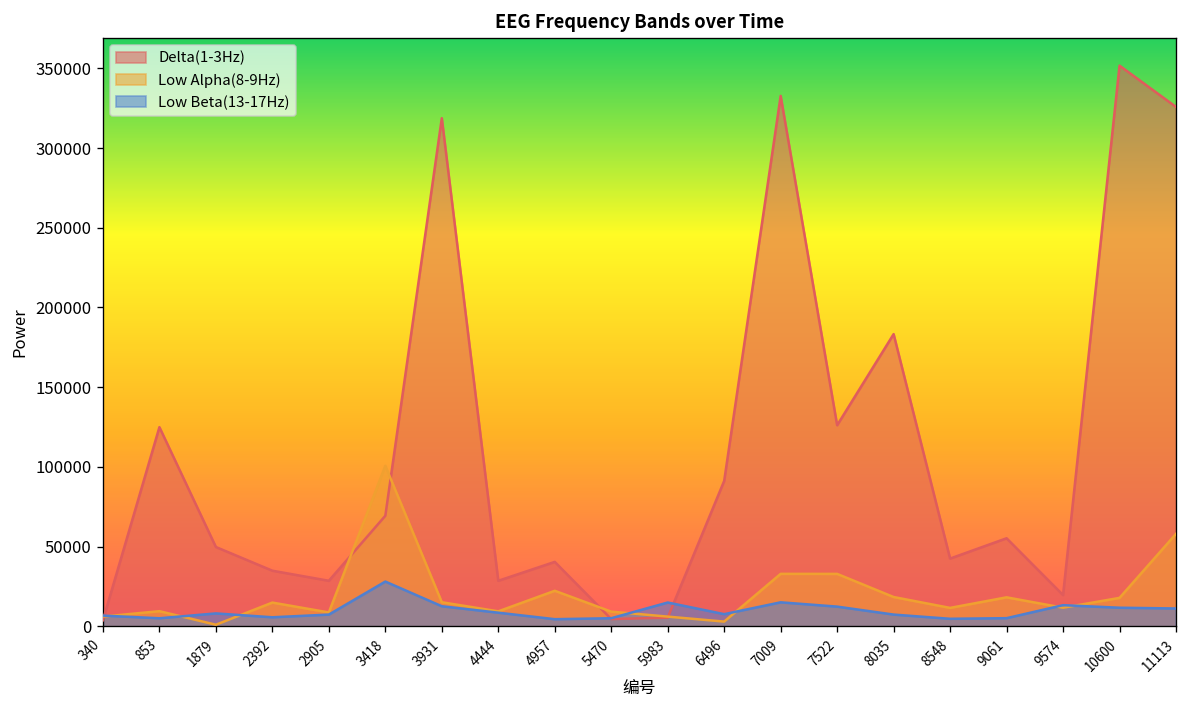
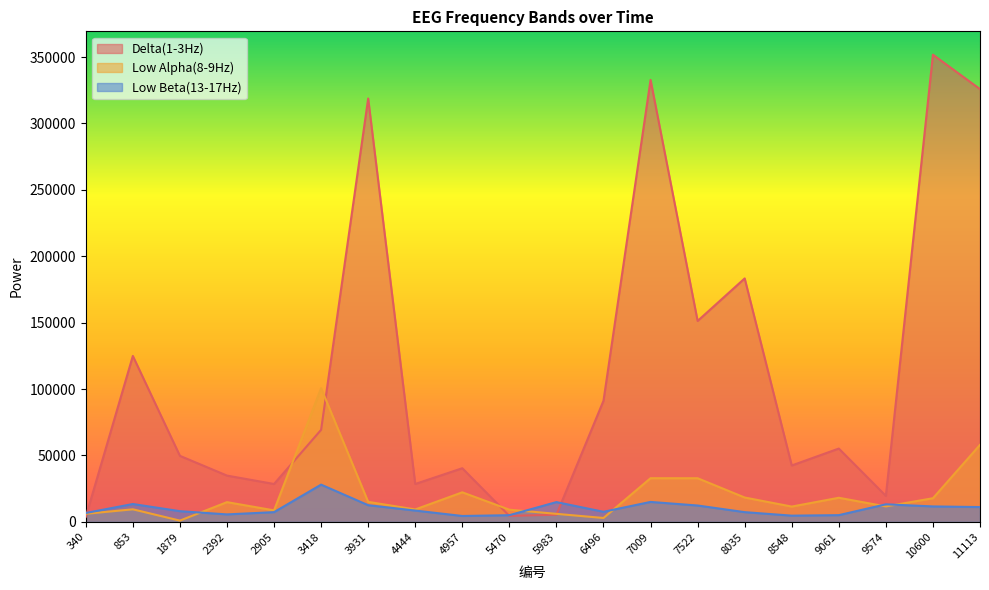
  {
    "Delta(1-3Hz)": {
      "340": 4000,
      "853": 125000,
      "1879": 50000,
      "2392": 35000,
      "2905": 29000,
      "3418": 69000,
      "3931": 319000,
      "4444": 29000,
      "4957": 40000,
      "6496": 91000,
      "7009": 333000,
-     "7522": 126000,
+     "7522": 151000,
      "8035": 183000,
      "8548": 42000,
      "9061": 55000,
      "9574": 20000,
      "10600": 352000,
      "11113": 326000
    },
    "Low Alpha(8-9Hz)": {
      "853": 9000,
      "1879": 1000,
      "2392": 15000,
      "3418": 101000,
      "3931": 15000,
      "4957": 22000,
      "5470": 9000,
      "6496": 3000,
      "7009": 33000,
      "7522": 33000,
      "8035": 18000,
      "8548": 12000,
      "9061": 18000,
      "10600": 18000,
      "11113": 58000
    },
    "Low Beta(13-17Hz)": {
-     "853": 5000,
+     "853": 13000,
      "1879": 8000,
      "2392": 6000,
      "3418": 28000,
      "3931": 13000,
      "4957": 4000,
      "5983": 15000,
      "6496": 8000,
      "7009": 15000,
      "7522": 12000,
      "8035": 7000,
      "8548": 5000,
      "9061": 5000,
      "10600": 12000,
      "11113": 11000
    }
  }
